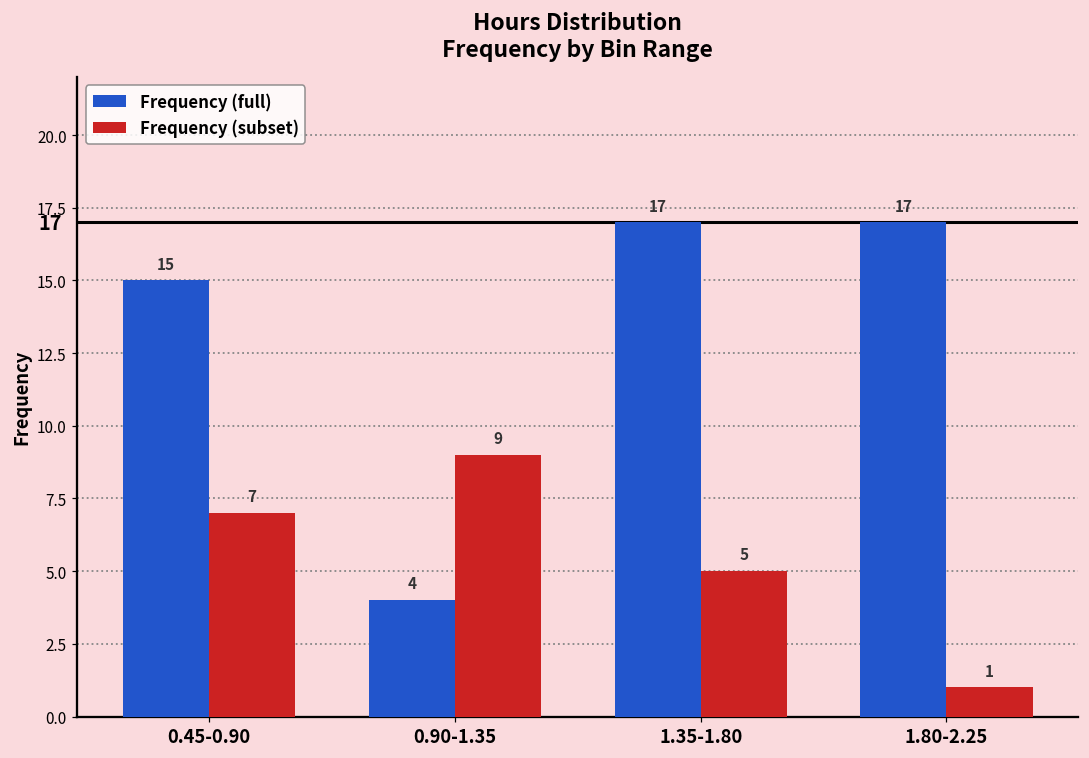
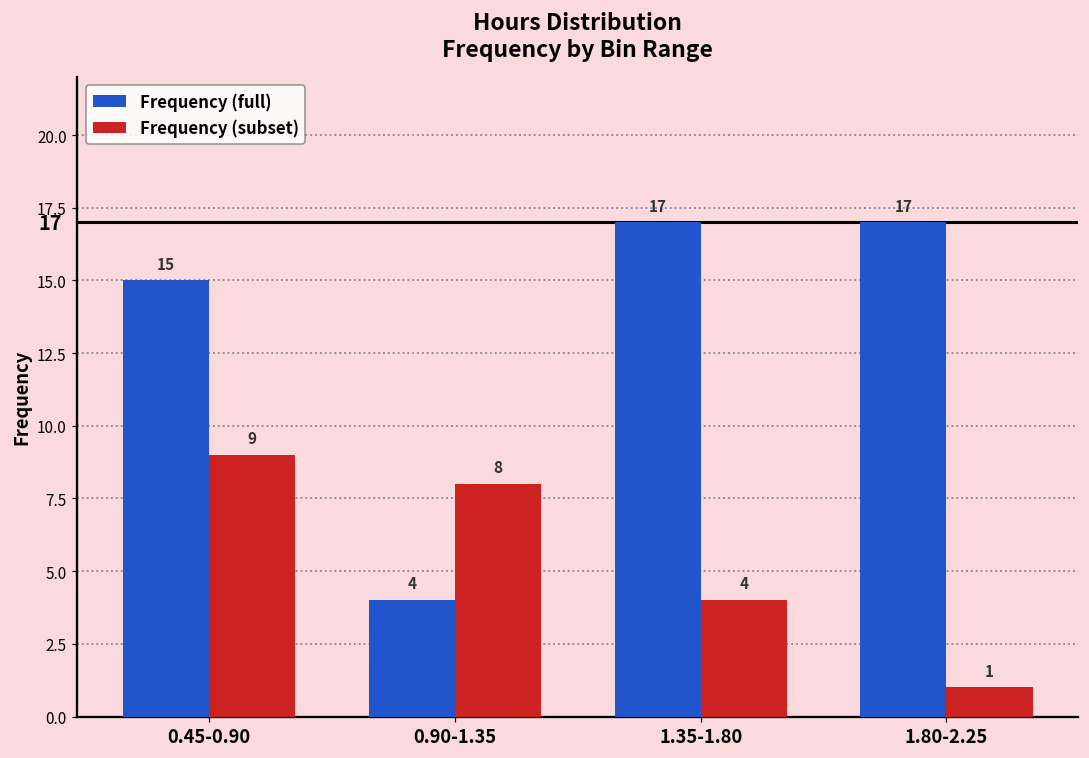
  {
    "Frequency (full)": {
      "0.45-0.90": 15,
      "0.90-1.35": 4,
      "1.35-1.80": 17,
      "1.80-2.25": 17
    },
    "Frequency (subset)": {
-     "0.45-0.90": 7,
-     "0.90-1.35": 9,
-     "1.35-1.80": 5,
+     "0.45-0.90": 9,
+     "0.90-1.35": 8,
+     "1.35-1.80": 4,
      "1.80-2.25": 1
    }
  }
